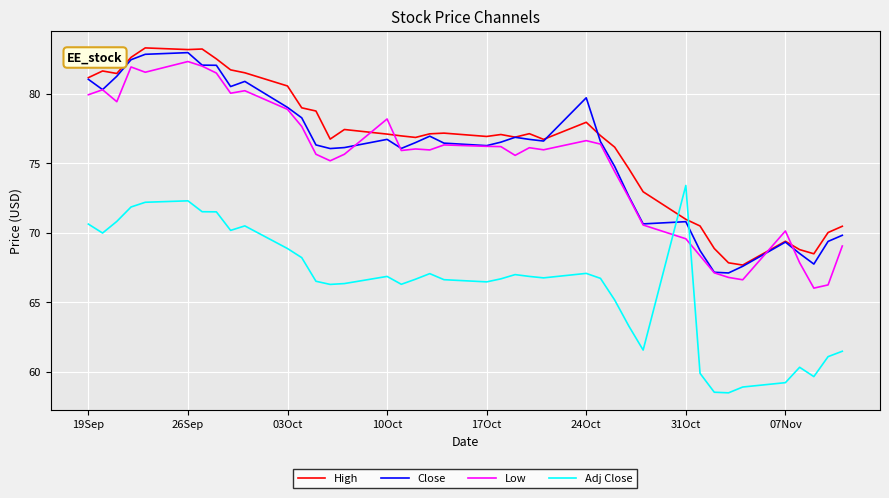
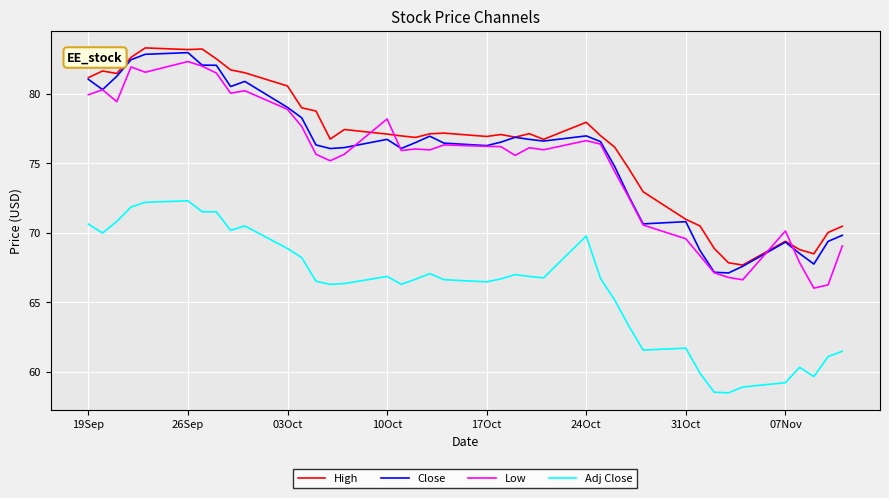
  {
    "High": {
      "26Sep": 83.2,
      "03Oct": 80.5,
      "10Oct": 77.1,
      "17Oct": 76.9,
      "24Oct": 77.9
    },
    "Close": {
      "26Sep": 82.9,
      "10Oct": 76.7,
-     "24Oct": 79.7
+     "24Oct": 76.9
    },
    "Low": {
      "19Sep": 79.9,
      "26Sep": 82.3,
      "10Oct": 78.2,
      "24Oct": 76.6,
      "31Oct": 69.6,
      "07Nov": 70.1
    },
    "Adj Close": {
      "19Sep": 70.6,
      "26Sep": 72.3,
      "03Oct": 68.8,
      "10Oct": 66.8,
      "17Oct": 66.4,
-     "24Oct": 67.1,
-     "31Oct": 73.4,
+     "24Oct": 69.7,
+     "31Oct": 61.7,
      "07Nov": 59.2
    }
  }
